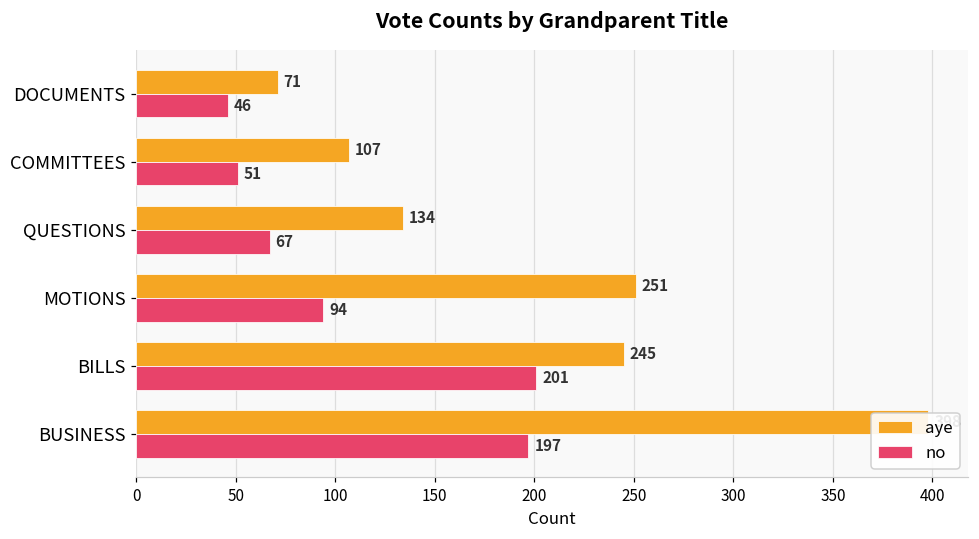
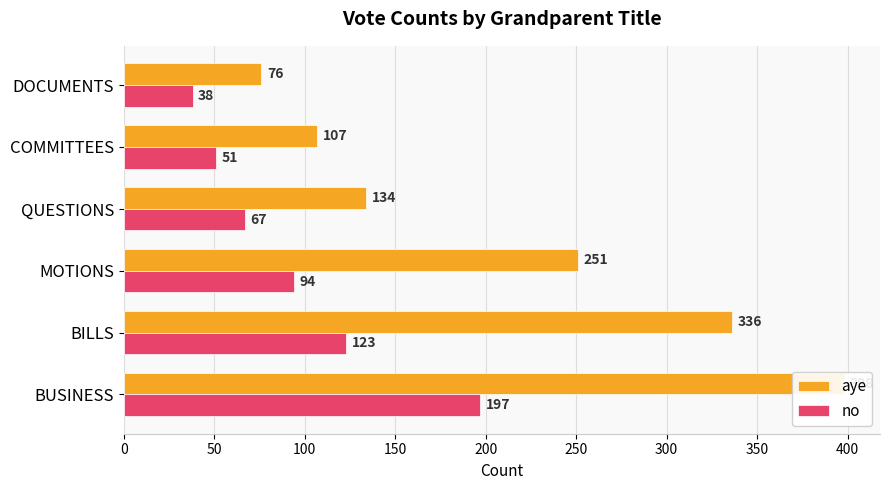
  {
    "aye": {
-     "DOCUMENTS": 71,
+     "DOCUMENTS": 76,
      "COMMITTEES": 107,
      "QUESTIONS": 134,
      "MOTIONS": 251,
-     "BILLS": 245
+     "BILLS": 336
    },
    "no": {
-     "DOCUMENTS": 46,
+     "DOCUMENTS": 38,
      "COMMITTEES": 51,
      "QUESTIONS": 67,
      "MOTIONS": 94,
-     "BILLS": 201,
+     "BILLS": 123,
      "BUSINESS": 197
    }
  }
